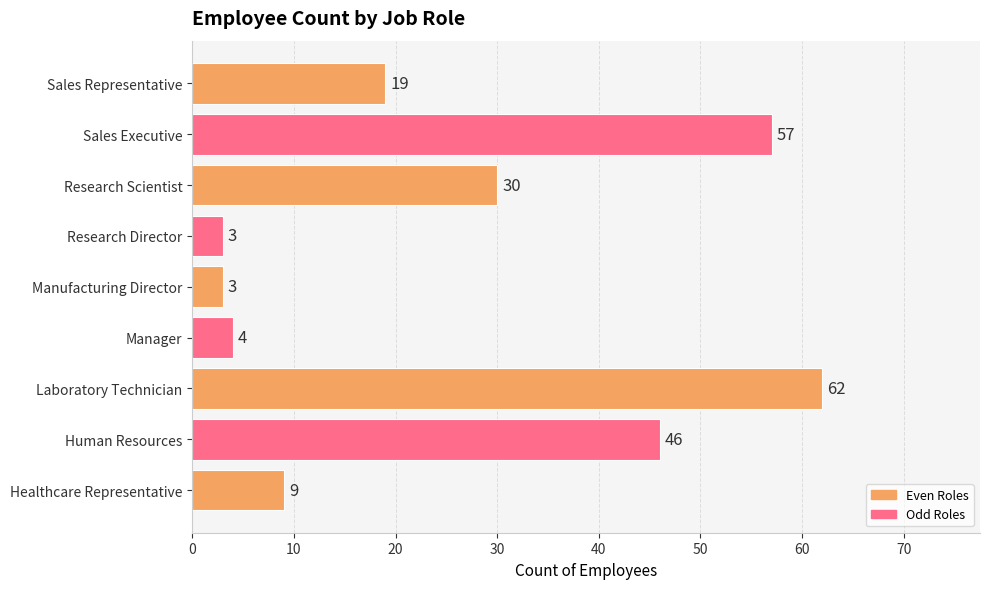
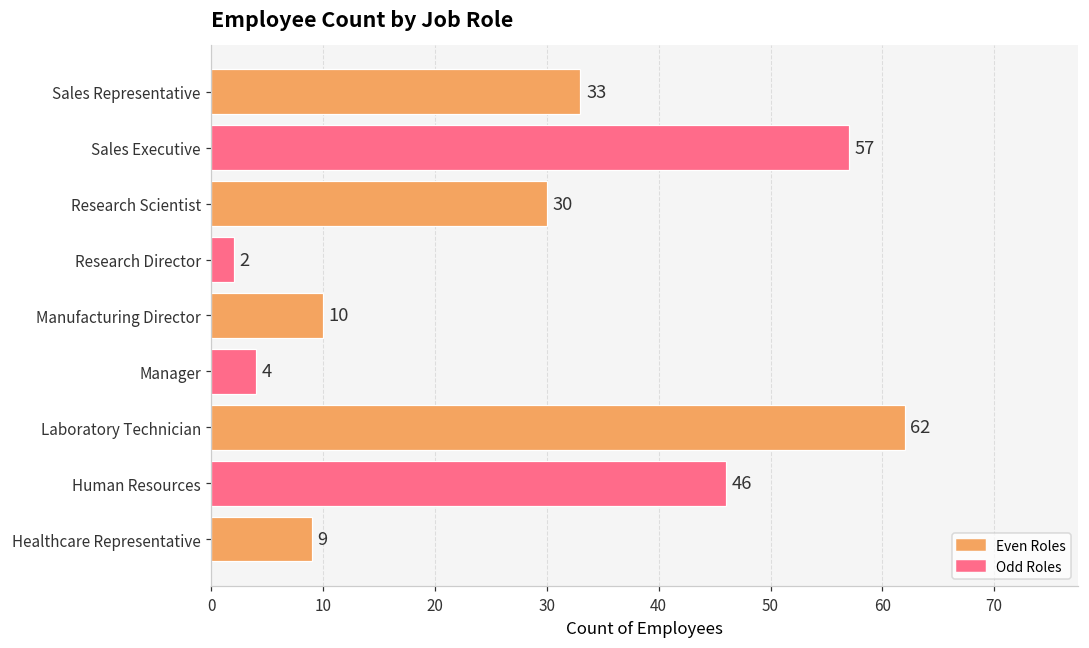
  {
-   "Sales Representative": 19,
+   "Sales Representative": 33,
    "Sales Executive": 57,
    "Research Scientist": 30,
-   "Research Director": 3,
-   "Manufacturing Director": 3,
+   "Research Director": 2,
+   "Manufacturing Director": 10,
    "Manager": 4,
    "Laboratory Technician": 62,
    "Human Resources": 46,
    "Healthcare Representative": 9
  }
